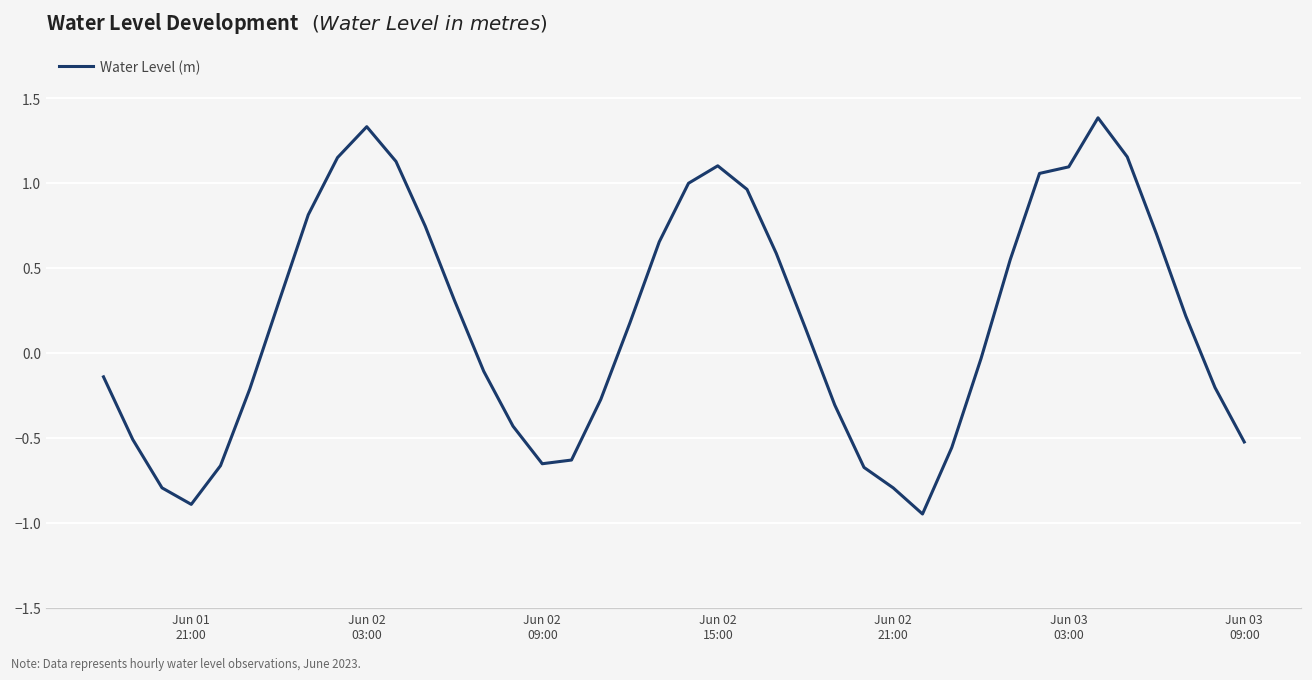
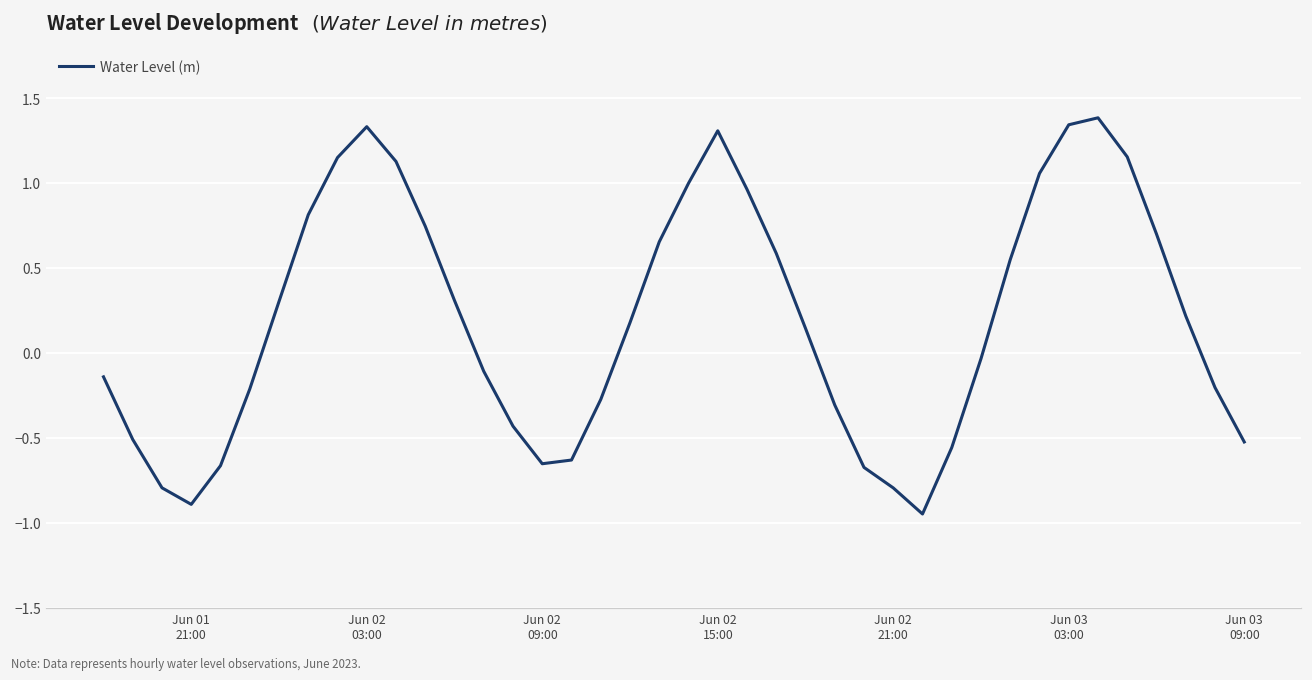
  {
    "Jun 01 21:00": -0.89,
    "Jun 02 03:00": 1.33,
    "Jun 02 09:00": -0.65,
-   "Jun 02 15:00": 1.10,
+   "Jun 02 15:00": 1.31,
    "Jun 02 21:00": -0.79,
-   "Jun 03 03:00": 1.10,
+   "Jun 03 03:00": 1.34,
    "Jun 03 09:00": -0.52
  }
